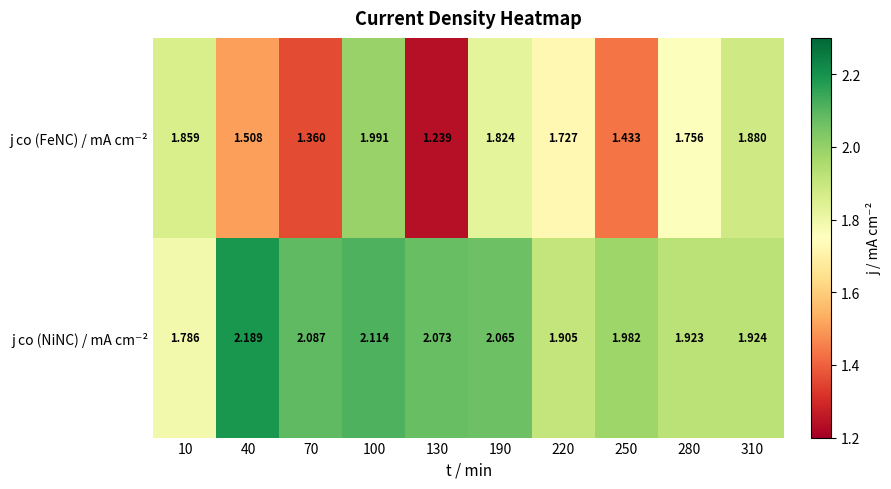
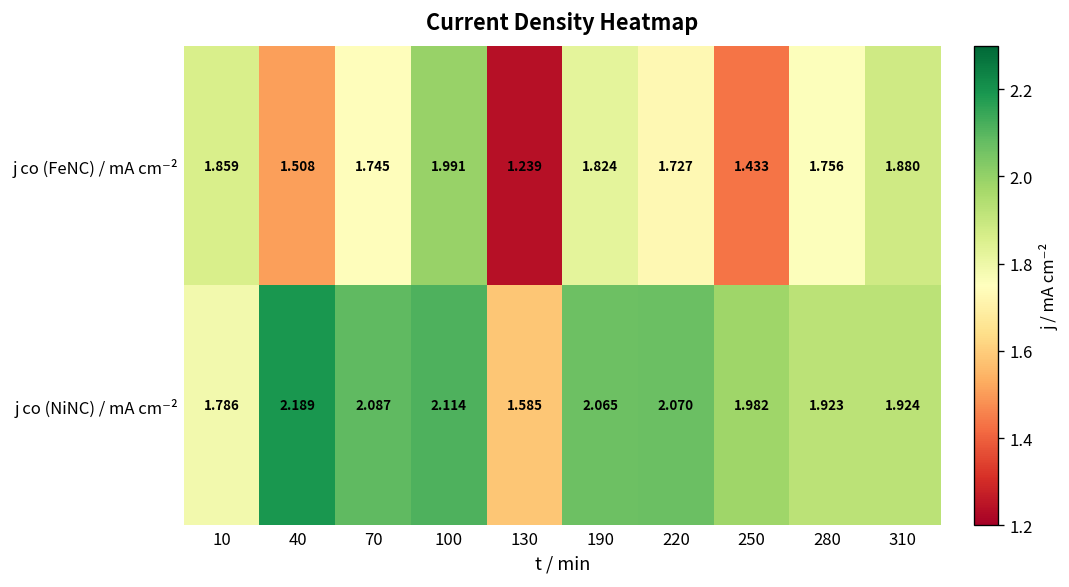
  {
    "j co (FeNC) / mA cm⁻²": {
      "10": 1.859,
      "40": 1.508,
-     "70": 1.360,
+     "70": 1.745,
      "100": 1.991,
      "130": 1.239,
      "190": 1.824,
      "220": 1.727,
      "250": 1.433,
      "280": 1.756,
      "310": 1.880
    },
    "j co (NiNC) / mA cm⁻²": {
      "10": 1.786,
      "40": 2.189,
      "70": 2.087,
      "100": 2.114,
-     "130": 2.073,
+     "130": 1.585,
      "190": 2.065,
-     "220": 1.905,
+     "220": 2.070,
      "250": 1.982,
      "280": 1.923,
      "310": 1.924
    }
  }
